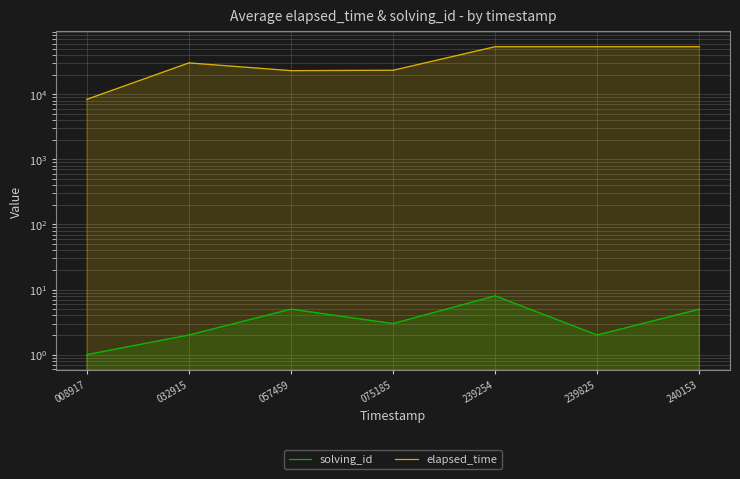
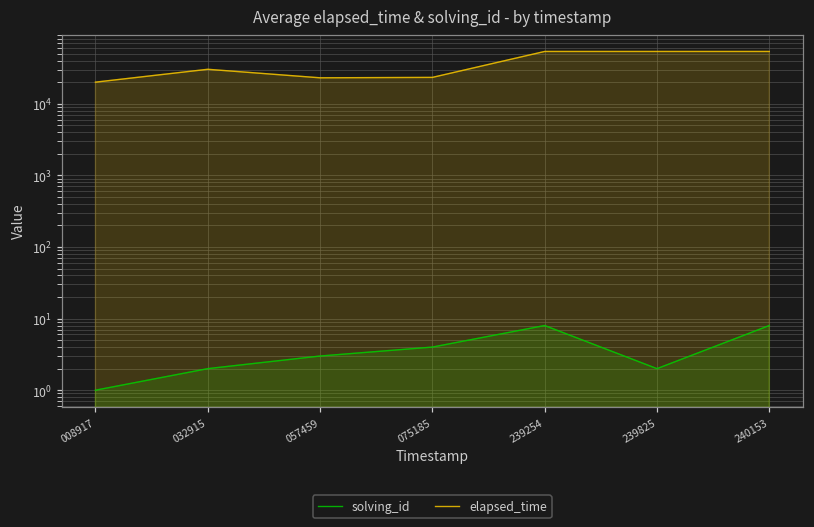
  {
    "solving_id": {
      "008917": 1,
      "032915": 2,
-     "057459": 5,
-     "075185": 3,
+     "057459": 3,
+     "075185": 4,
      "239254": 8,
      "239825": 2,
-     "240153": 5
+     "240153": 8
    },
    "elapsed_time": {
-     "008917": 8000,
+     "008917": 20000,
      "032915": 30000,
      "057459": 23000,
      "075185": 23000,
      "239254": 50000,
      "239825": 50000,
      "240153": 50000
    }
  }
